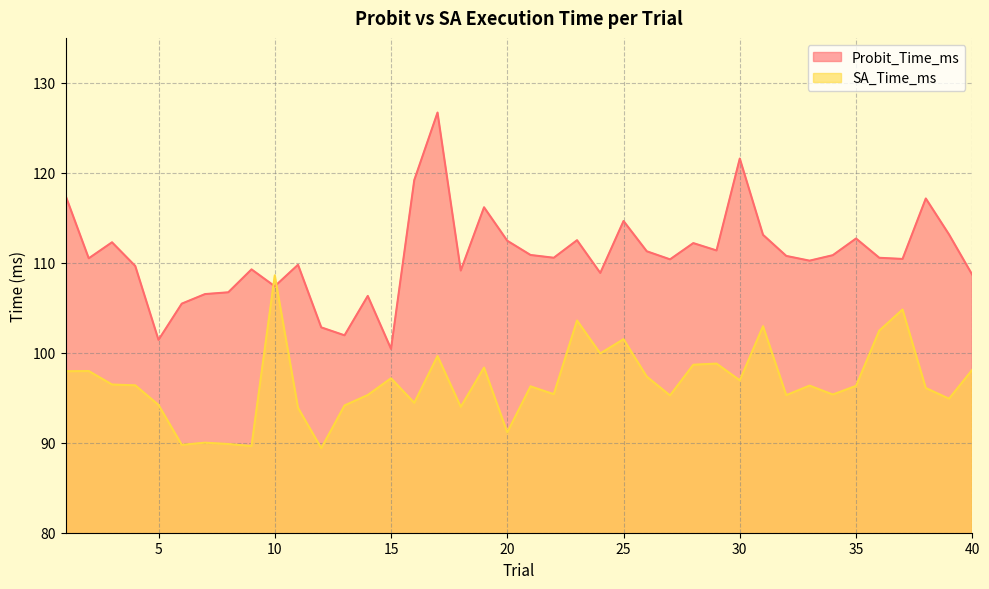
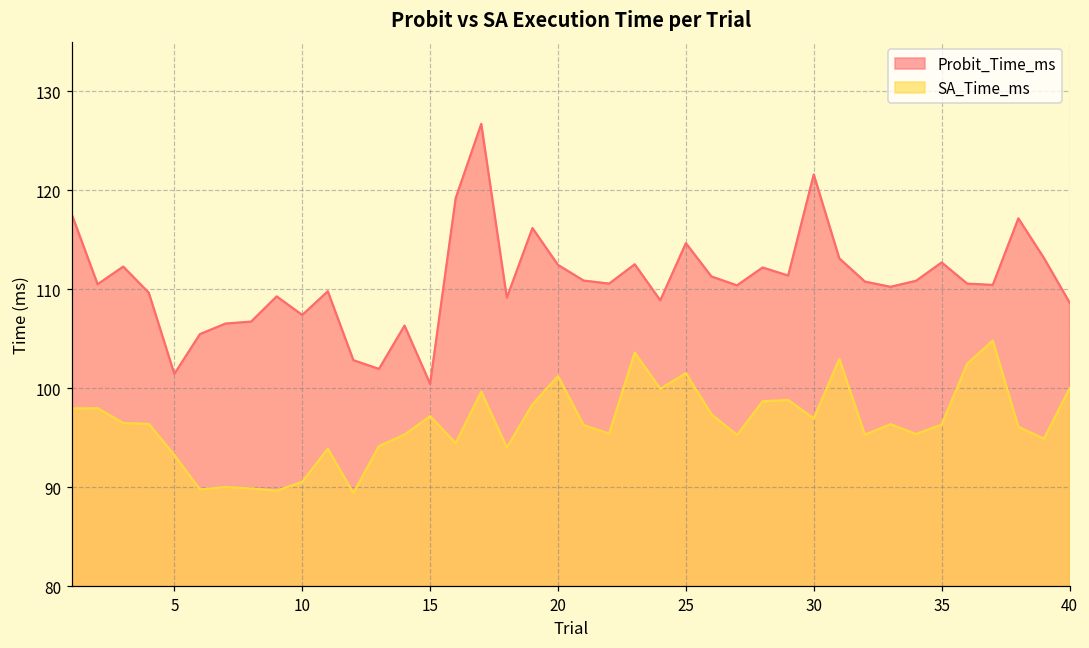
  {
    "Probit_Time_ms": {
      "5": 101,
      "10": 107,
      "15": 100,
      "20": 112,
      "25": 115,
      "30": 122,
      "35": 113,
      "40": 109
    },
    "SA_Time_ms": {
-     "5": 94,
-     "10": 109,
+     "5": 93,
+     "10": 91,
      "15": 97,
-     "20": 91,
+     "20": 101,
      "25": 102,
      "30": 97,
      "35": 96,
-     "40": 98
+     "40": 100
    }
  }
